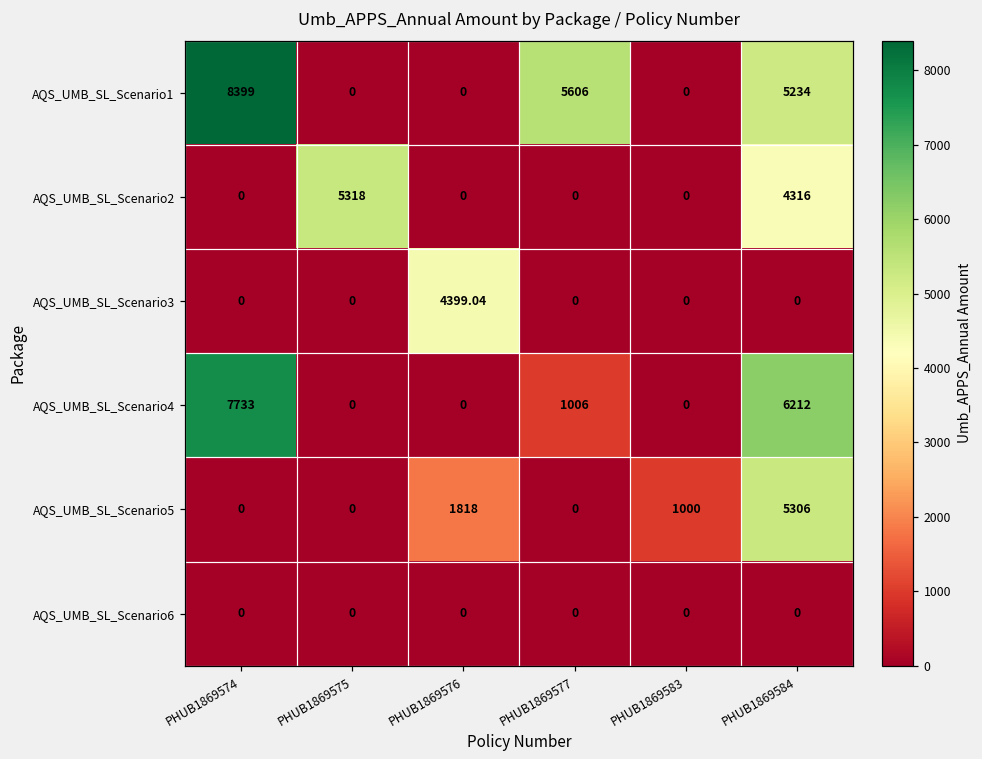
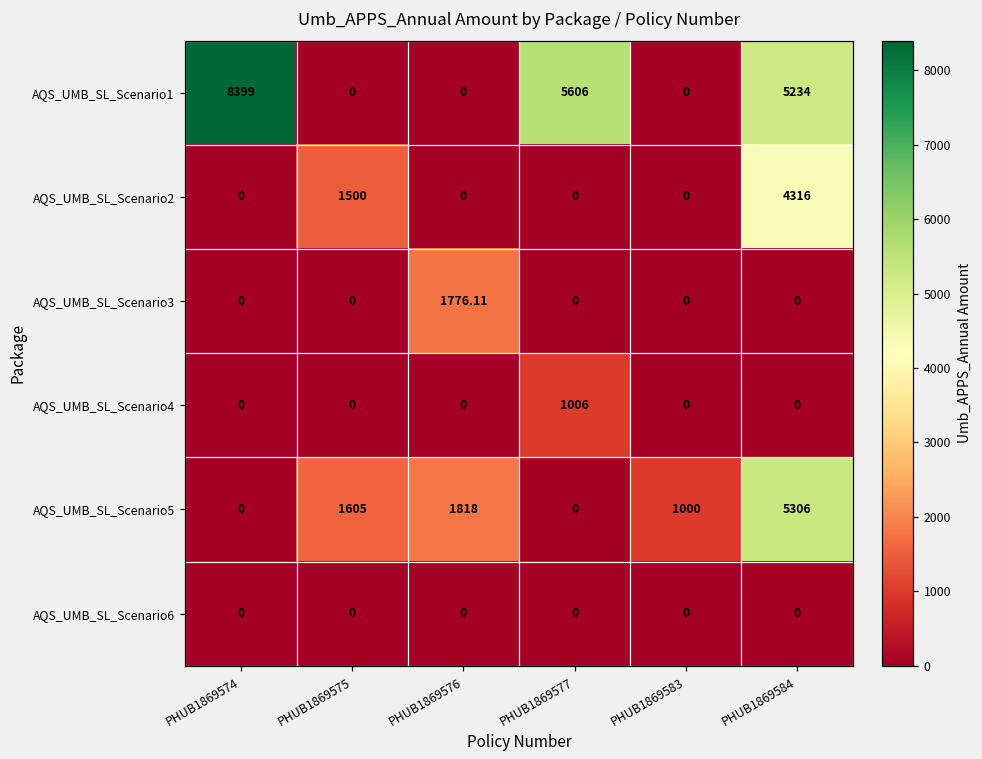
  {
    "AQS_UMB_SL_Scenario1": {
      "PHUB1869574": 8399,
      "PHUB1869575": 0,
      "PHUB1869576": 0,
      "PHUB1869577": 5606,
      "PHUB1869583": 0,
      "PHUB1869584": 5234
    },
    "AQS_UMB_SL_Scenario2": {
      "PHUB1869574": 0,
-     "PHUB1869575": 5318,
+     "PHUB1869575": 1500,
      "PHUB1869576": 0,
      "PHUB1869577": 0,
      "PHUB1869583": 0,
      "PHUB1869584": 4316
    },
    "AQS_UMB_SL_Scenario3": {
      "PHUB1869574": 0,
      "PHUB1869575": 0,
-     "PHUB1869576": 4399.04,
+     "PHUB1869576": 1776.11,
      "PHUB1869577": 0,
      "PHUB1869583": 0,
      "PHUB1869584": 0
    },
    "AQS_UMB_SL_Scenario4": {
-     "PHUB1869574": 7733,
+     "PHUB1869574": 0,
      "PHUB1869575": 0,
      "PHUB1869576": 0,
      "PHUB1869577": 1006,
      "PHUB1869583": 0,
-     "PHUB1869584": 6212
+     "PHUB1869584": 0
    },
    "AQS_UMB_SL_Scenario5": {
      "PHUB1869574": 0,
-     "PHUB1869575": 0,
+     "PHUB1869575": 1605,
      "PHUB1869576": 1818,
      "PHUB1869577": 0,
      "PHUB1869583": 1000,
      "PHUB1869584": 5306
    },
    "AQS_UMB_SL_Scenario6": {
      "PHUB1869574": 0,
      "PHUB1869575": 0,
      "PHUB1869576": 0,
      "PHUB1869577": 0,
      "PHUB1869583": 0,
      "PHUB1869584": 0
    }
  }
